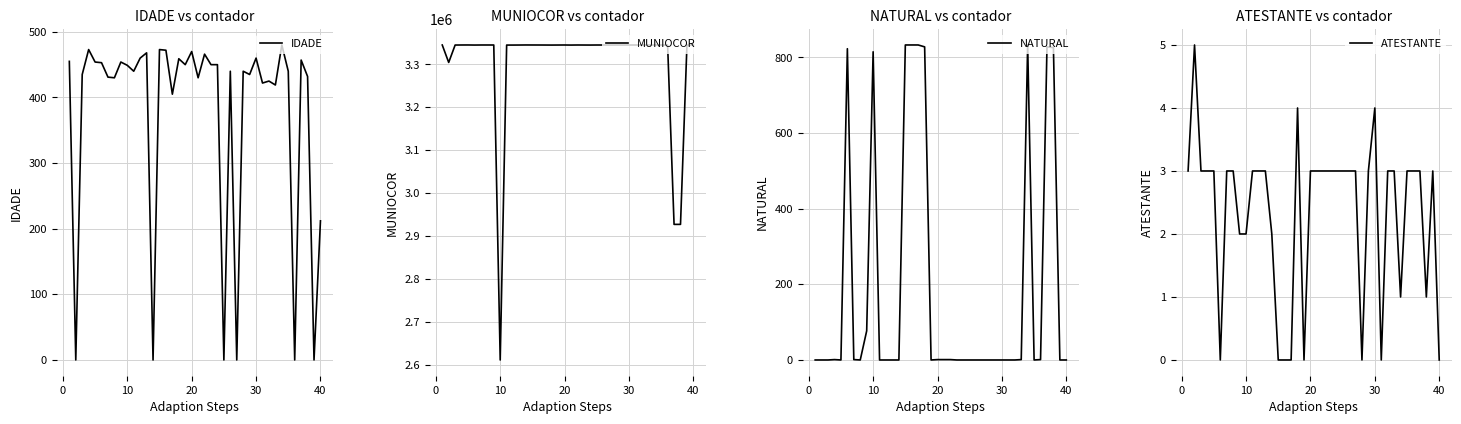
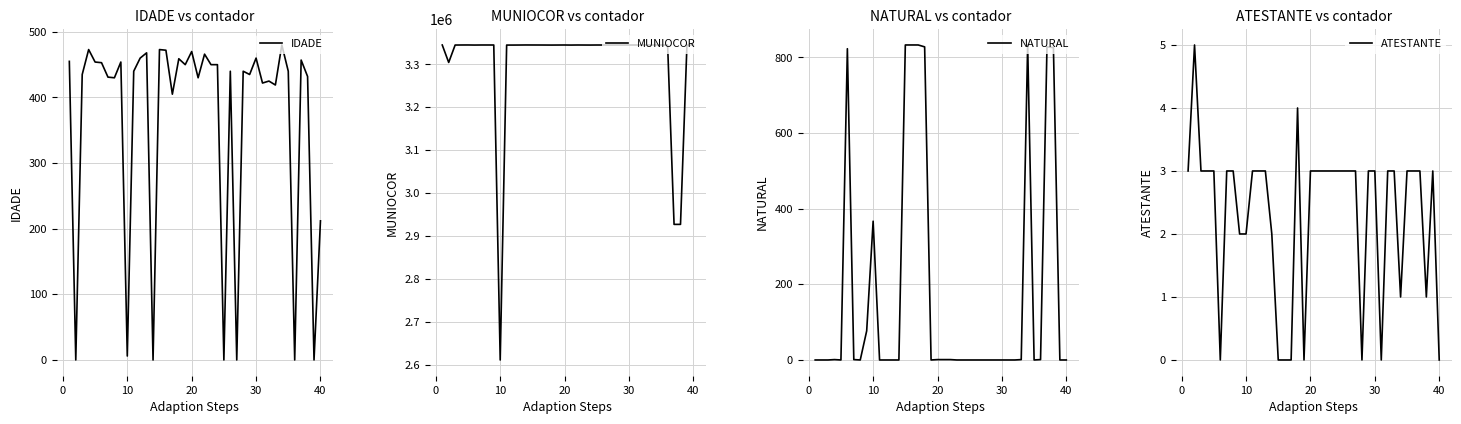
  {
    "IDADE vs contador": {
-     "10": 450,
+     "10": 10,
      "20": 470,
      "30": 460,
      "40": 210
    },
    "MUNIOCOR vs contador": {
      "10": 2610000,
      "20": 3350000
    },
    "NATURAL vs contador": {
-     "10": 820,
+     "10": 370,
      "20": 0,
      "30": 0,
      "40": 0
    },
    "ATESTANTE vs contador": {
      "10": 2,
      "20": 3,
-     "30": 4,
+     "30": 3,
      "40": 0
    }
  }
